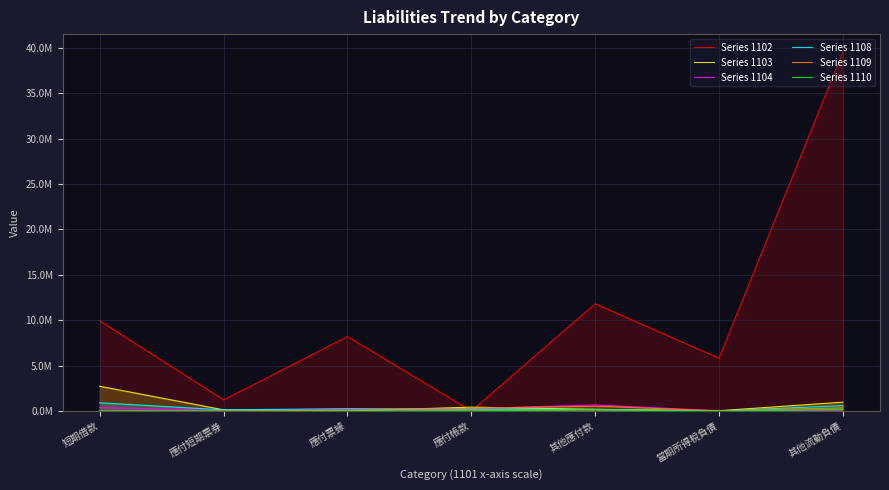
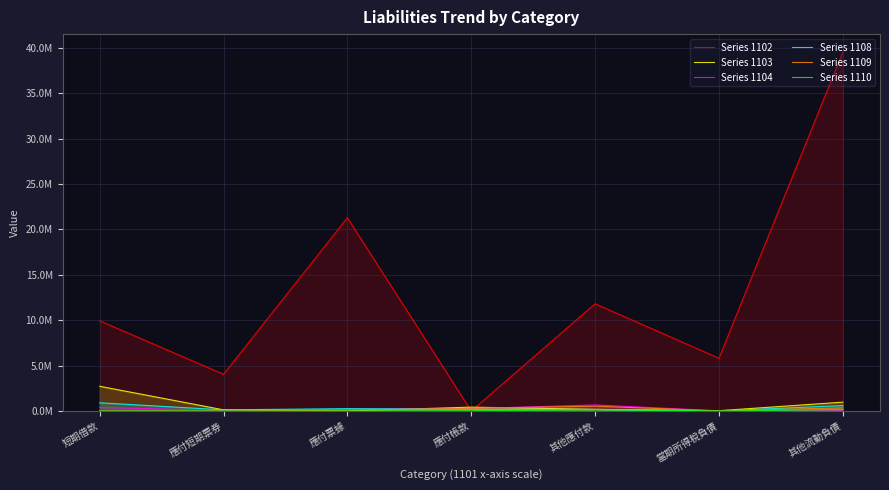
  {
    "Series 1102": {
      "短期借款": 10000000,
-     "應付短期票券": 1000000,
-     "應付票據": 8000000,
+     "應付短期票券": 4000000,
+     "應付票據": 21000000,
      "其他應付款": 12000000,
      "當期所得稅負債": 6000000
    },
    "Series 1103": {
      "短期借款": 3000000,
      "其他流動負債": 1000000
    },
    "Series 1104": {
      "短期借款": 0
    },
    "Series 1108": {
      "短期借款": 1000000
    }
  }
